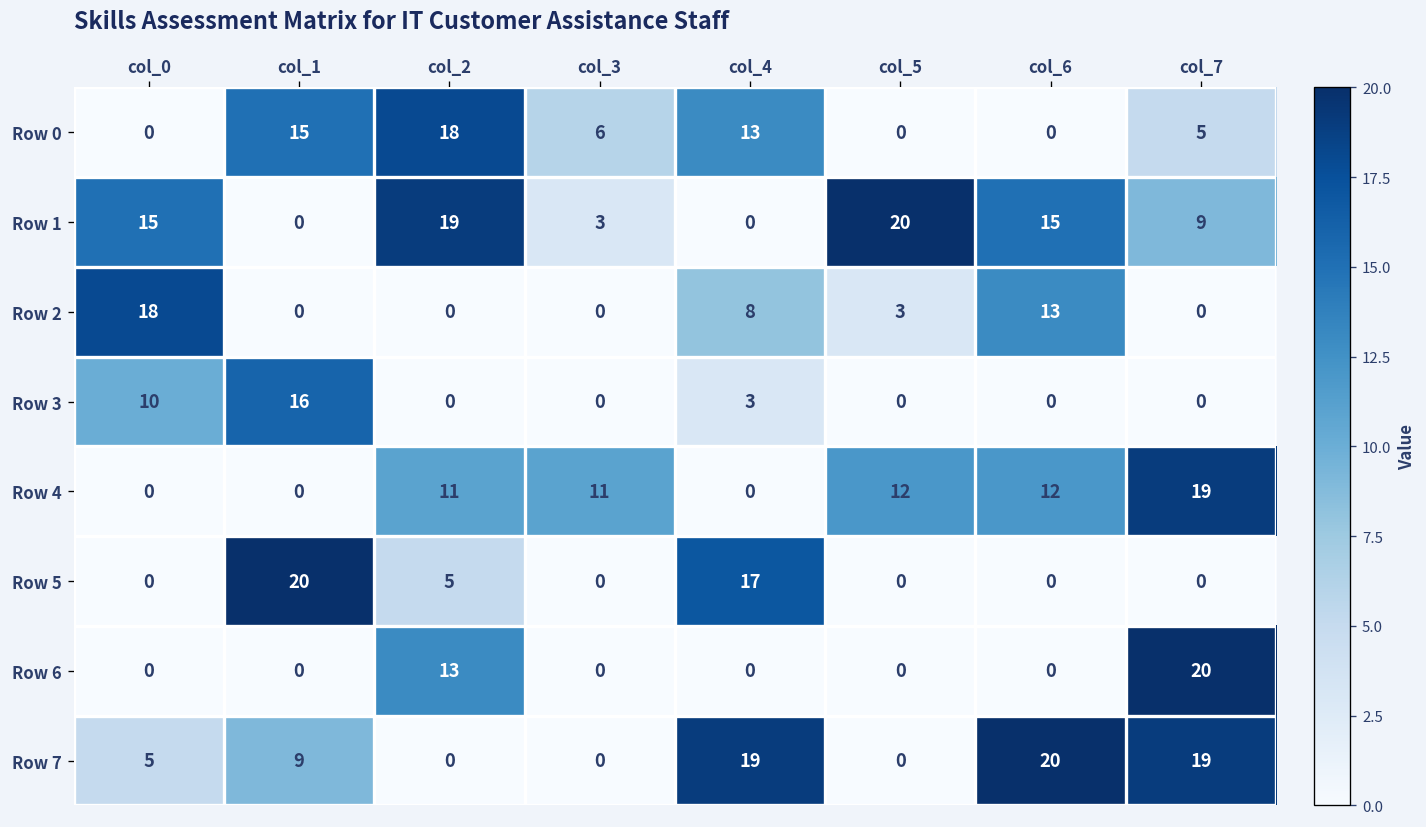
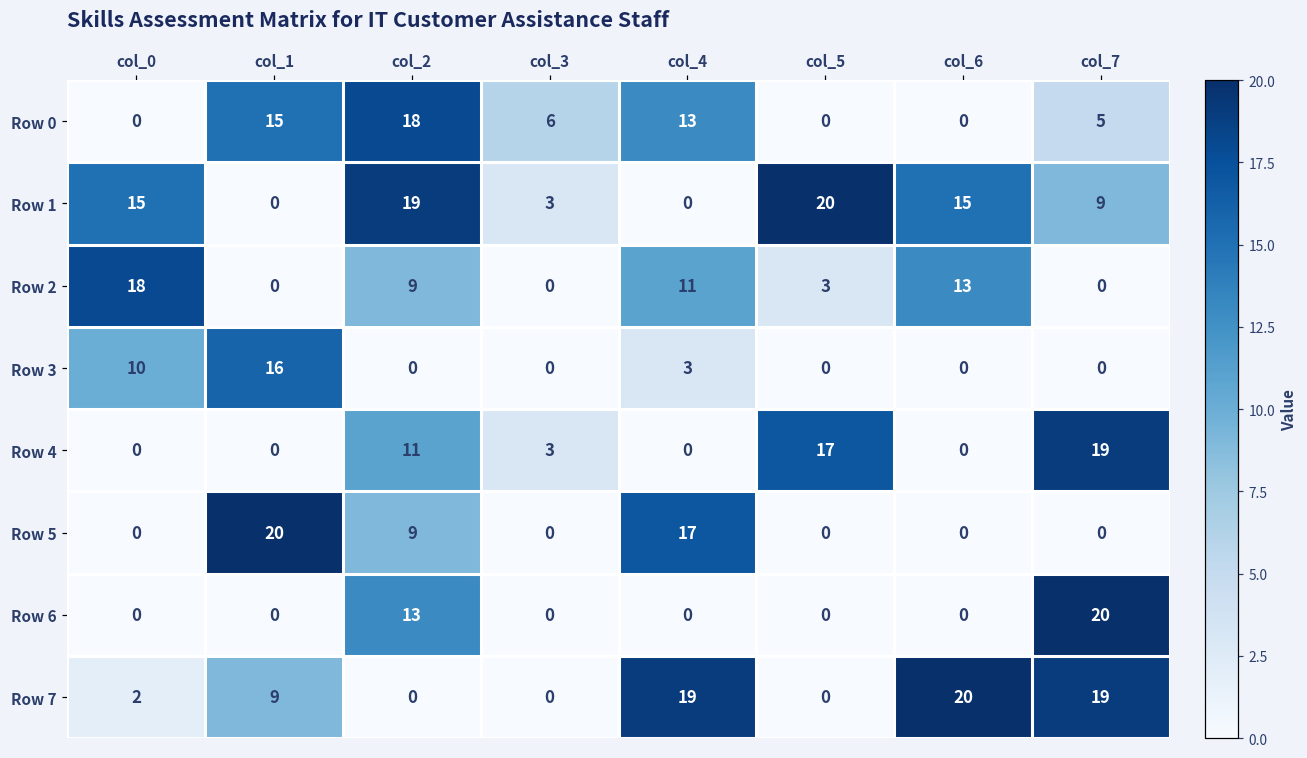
  {
    "Row 0": {
      "col_0": 0,
      "col_1": 15,
      "col_2": 18,
      "col_3": 6,
      "col_4": 13,
      "col_5": 0,
      "col_6": 0,
      "col_7": 5
    },
    "Row 1": {
      "col_0": 15,
      "col_1": 0,
      "col_2": 19,
      "col_3": 3,
      "col_4": 0,
      "col_5": 20,
      "col_6": 15,
      "col_7": 9
    },
    "Row 2": {
      "col_0": 18,
      "col_1": 0,
-     "col_2": 0,
+     "col_2": 9,
      "col_3": 0,
-     "col_4": 8,
+     "col_4": 11,
      "col_5": 3,
      "col_6": 13,
      "col_7": 0
    },
    "Row 3": {
      "col_0": 10,
      "col_1": 16,
      "col_2": 0,
      "col_3": 0,
      "col_4": 3,
      "col_5": 0,
      "col_6": 0,
      "col_7": 0
    },
    "Row 4": {
      "col_0": 0,
      "col_1": 0,
      "col_2": 11,
-     "col_3": 11,
+     "col_3": 3,
      "col_4": 0,
-     "col_5": 12,
-     "col_6": 12,
+     "col_5": 17,
+     "col_6": 0,
      "col_7": 19
    },
    "Row 5": {
      "col_0": 0,
      "col_1": 20,
-     "col_2": 5,
+     "col_2": 9,
      "col_3": 0,
      "col_4": 17,
      "col_5": 0,
      "col_6": 0,
      "col_7": 0
    },
    "Row 6": {
      "col_0": 0,
      "col_1": 0,
      "col_2": 13,
      "col_3": 0,
      "col_4": 0,
      "col_5": 0,
      "col_6": 0,
      "col_7": 20
    },
    "Row 7": {
-     "col_0": 5,
+     "col_0": 2,
      "col_1": 9,
      "col_2": 0,
      "col_3": 0,
      "col_4": 19,
      "col_5": 0,
      "col_6": 20,
      "col_7": 19
    }
  }
